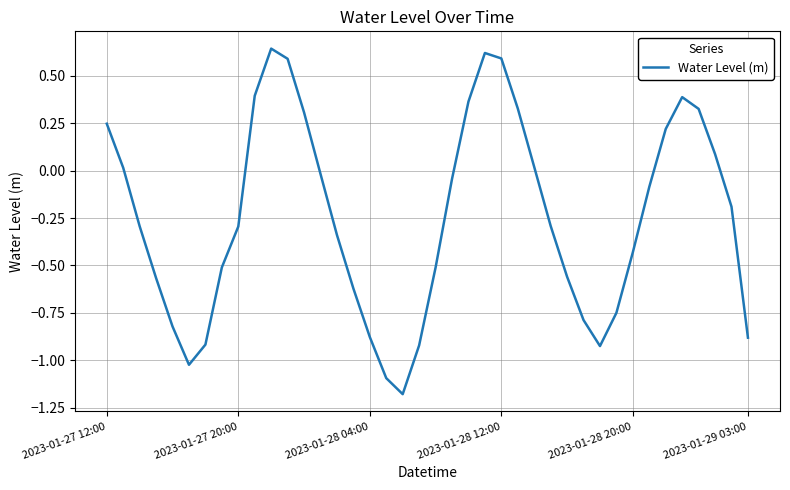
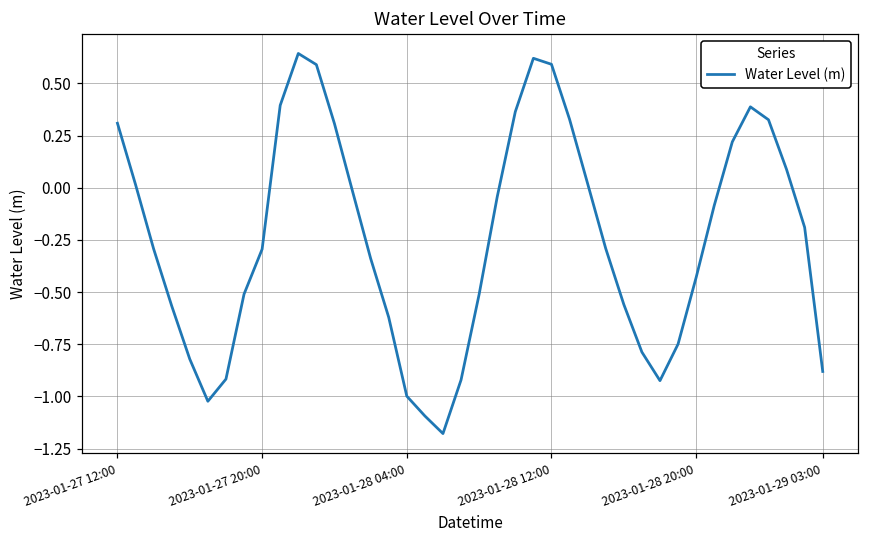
  {
-   "2023-01-27 12:00": 0.25,
+   "2023-01-27 12:00": 0.31,
    "2023-01-27 20:00": -0.29,
-   "2023-01-28 04:00": -0.88,
+   "2023-01-28 04:00": -1.00,
    "2023-01-28 12:00": 0.59,
    "2023-01-28 20:00": -0.43,
    "2023-01-29 03:00": -0.88
  }
